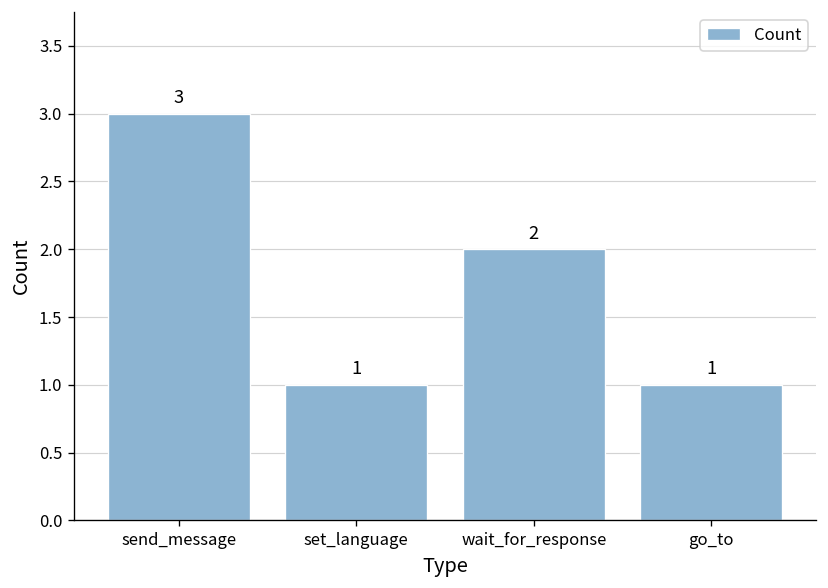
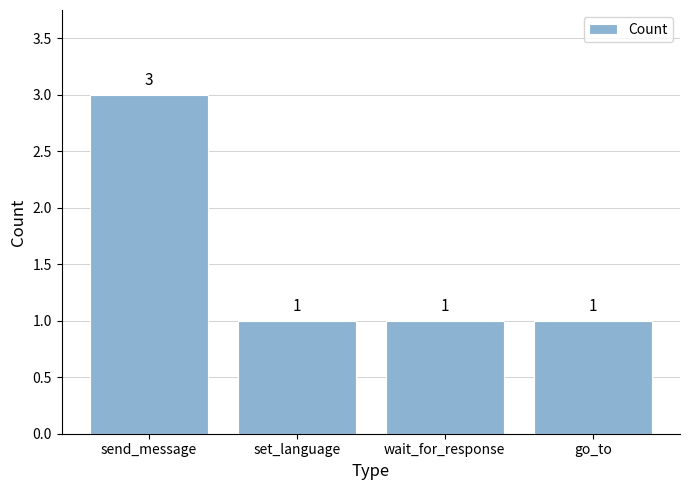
  {
    "send_message": 3,
    "set_language": 1,
-   "wait_for_response": 2,
+   "wait_for_response": 1,
    "go_to": 1
  }
